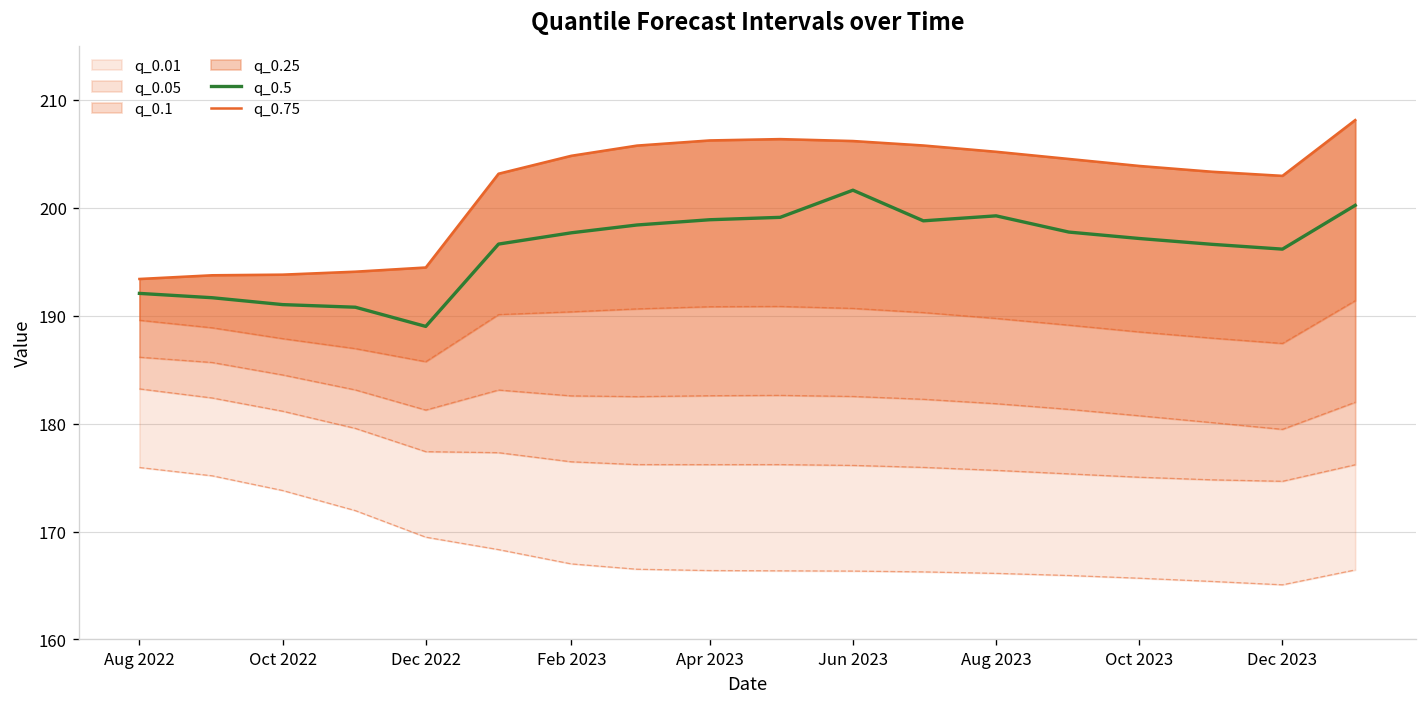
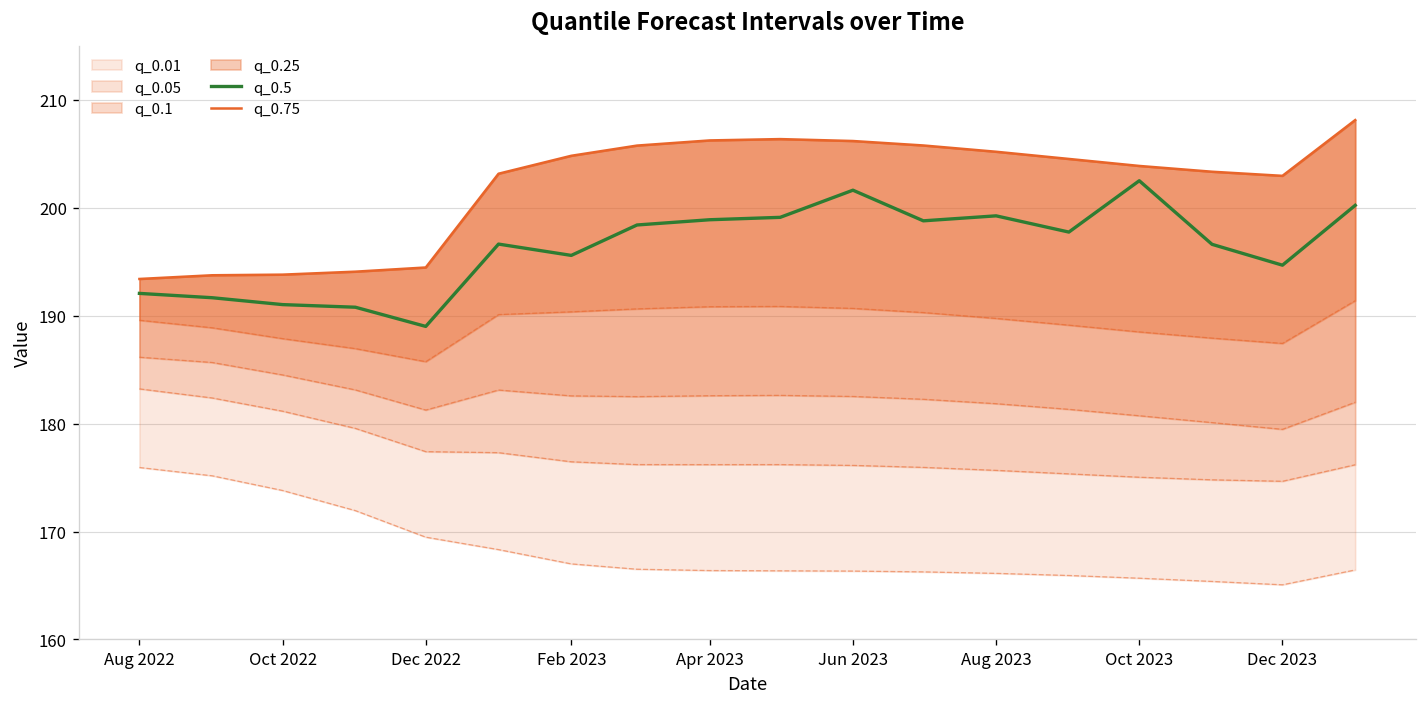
  {
    "q_0.5": {
      "Aug 2022": 192,
      "Oct 2022": 191,
      "Dec 2022": 189,
-     "Feb 2023": 198,
+     "Feb 2023": 196,
      "Apr 2023": 199,
      "Jun 2023": 202,
      "Aug 2023": 199,
-     "Oct 2023": 197,
-     "Dec 2023": 196
+     "Oct 2023": 202,
+     "Dec 2023": 195
    }
  }
